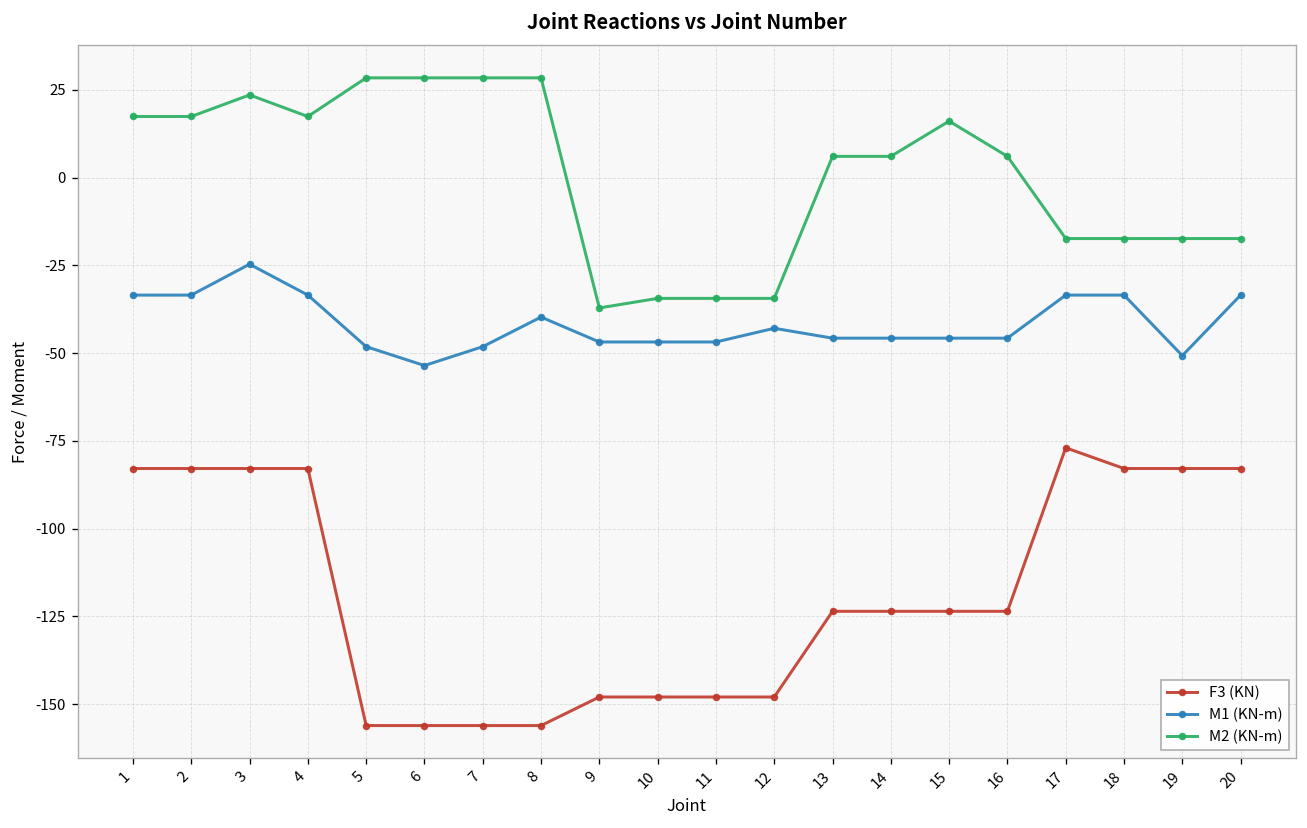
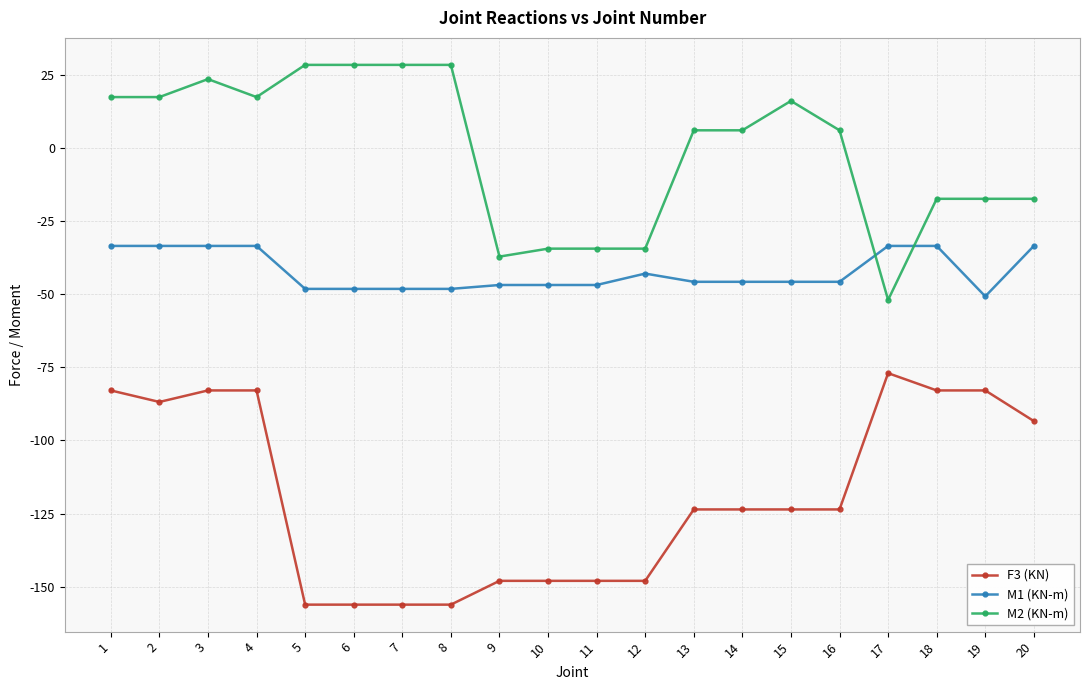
  {
    "F3 (KN)": {
      "1": -83,
-     "2": -83,
+     "2": -87,
      "3": -83,
      "4": -83,
      "5": -156,
      "6": -156,
      "7": -156,
      "8": -156,
      "9": -148,
      "10": -148,
      "11": -148,
      "12": -148,
      "13": -124,
      "14": -124,
      "15": -124,
      "16": -124,
      "17": -77,
      "18": -83,
      "19": -83,
-     "20": -83
+     "20": -93
    },
    "M1 (KN-m)": {
      "1": -33,
      "2": -33,
-     "3": -25,
+     "3": -33,
      "4": -33,
      "5": -48,
-     "6": -54,
+     "6": -48,
      "7": -48,
-     "8": -40,
+     "8": -48,
      "9": -47,
      "10": -47,
      "11": -47,
      "12": -43,
      "13": -46,
      "14": -46,
      "15": -46,
      "16": -46,
      "17": -33,
      "18": -33,
      "19": -51,
      "20": -33
    },
    "M2 (KN-m)": {
      "1": 17,
      "2": 17,
      "3": 24,
      "4": 17,
      "5": 28,
      "6": 28,
      "7": 28,
      "8": 28,
      "9": -37,
      "10": -34,
      "11": -34,
      "12": -34,
      "13": 6,
      "14": 6,
      "15": 16,
      "16": 6,
-     "17": -17,
+     "17": -52,
      "18": -17,
      "19": -17,
      "20": -17
    }
  }
